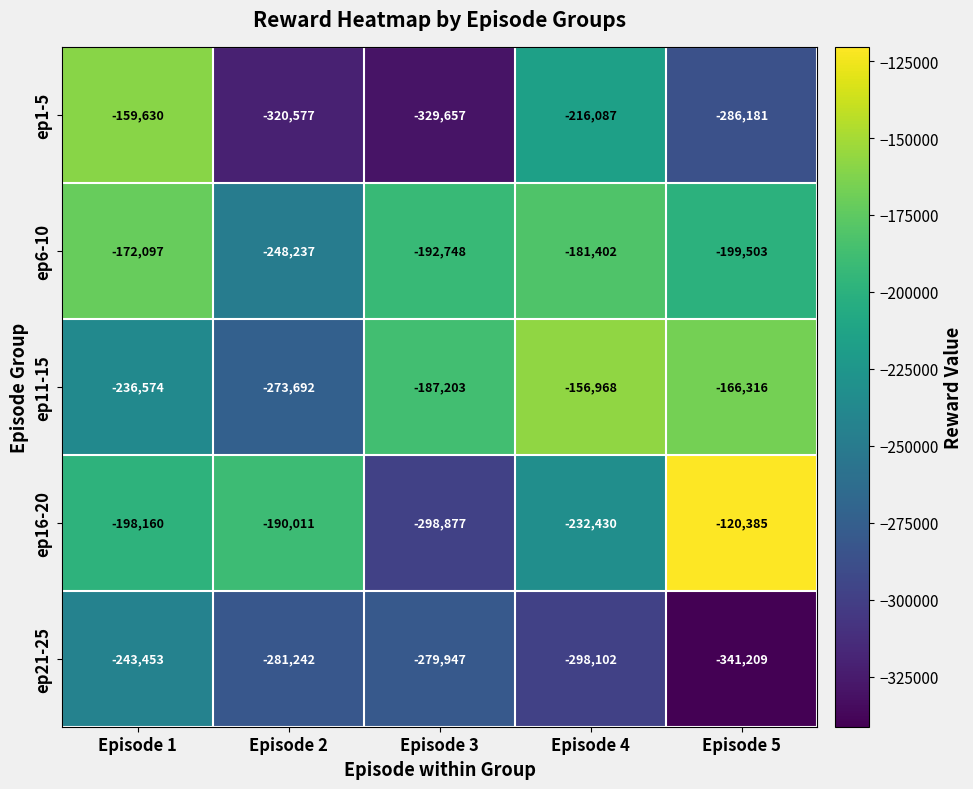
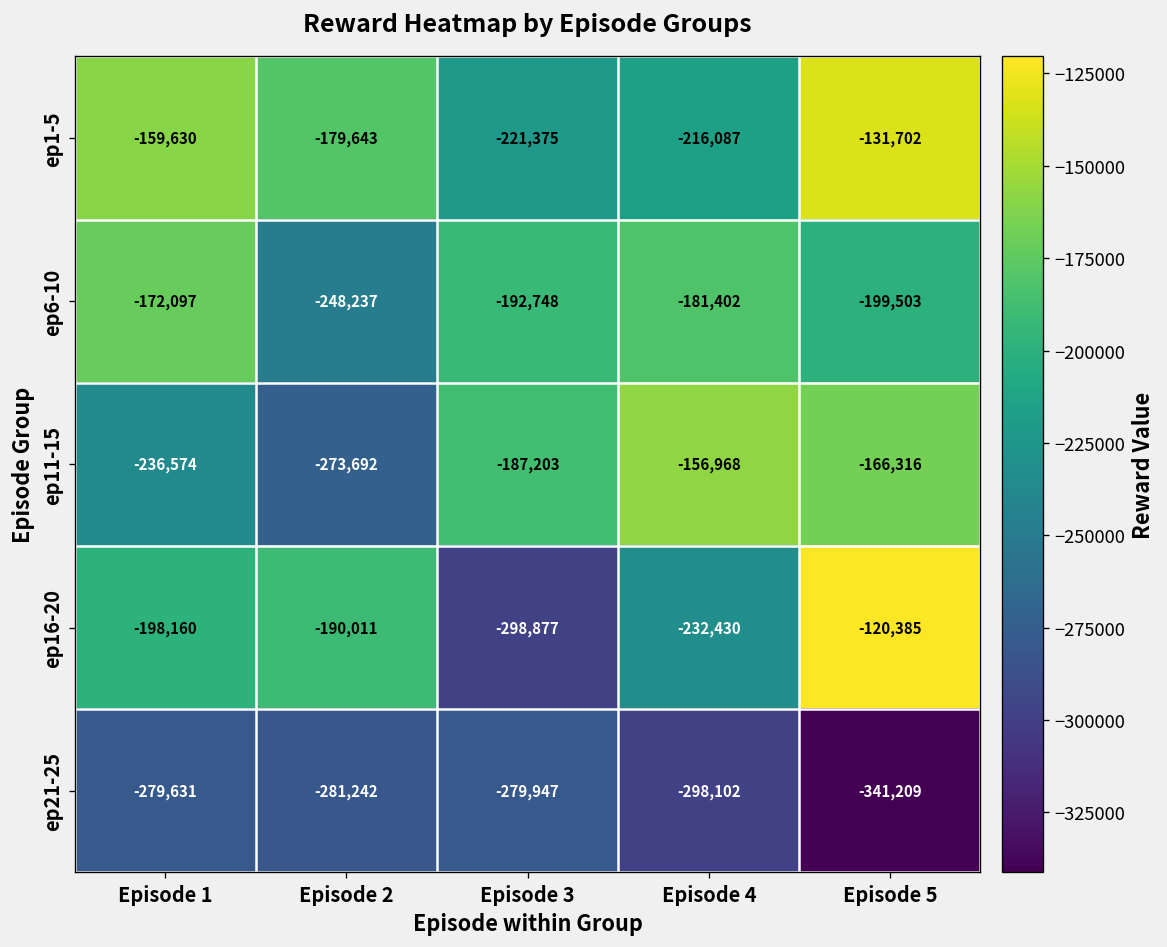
  {
    "ep1-5": {
      "Episode 1": "-159,630",
-     "Episode 2": "-320,577",
-     "Episode 3": "-329,657",
+     "Episode 2": "-179,643",
+     "Episode 3": "-221,375",
      "Episode 4": "-216,087",
-     "Episode 5": "-286,181"
+     "Episode 5": "-131,702"
    },
    "ep6-10": {
      "Episode 1": "-172,097",
      "Episode 2": "-248,237",
      "Episode 3": "-192,748",
      "Episode 4": "-181,402",
      "Episode 5": "-199,503"
    },
    "ep11-15": {
      "Episode 1": "-236,574",
      "Episode 2": "-273,692",
      "Episode 3": "-187,203",
      "Episode 4": "-156,968",
      "Episode 5": "-166,316"
    },
    "ep16-20": {
      "Episode 1": "-198,160",
      "Episode 2": "-190,011",
      "Episode 3": "-298,877",
      "Episode 4": "-232,430",
      "Episode 5": "-120,385"
    },
    "ep21-25": {
-     "Episode 1": "-243,453",
+     "Episode 1": "-279,631",
      "Episode 2": "-281,242",
      "Episode 3": "-279,947",
      "Episode 4": "-298,102",
      "Episode 5": "-341,209"
    }
  }
